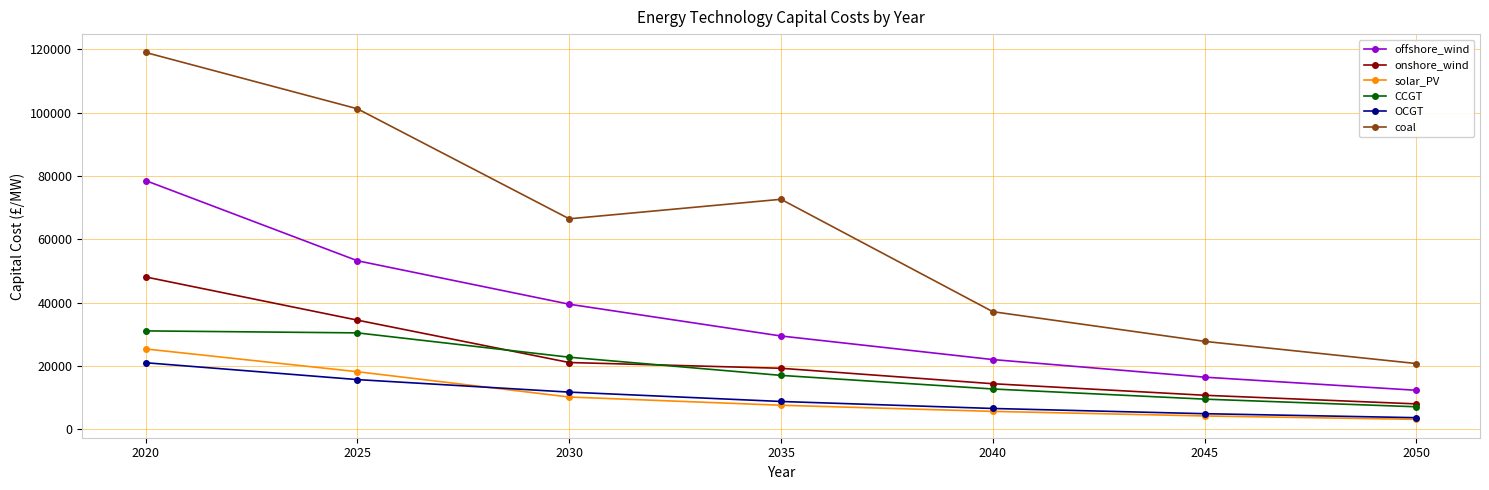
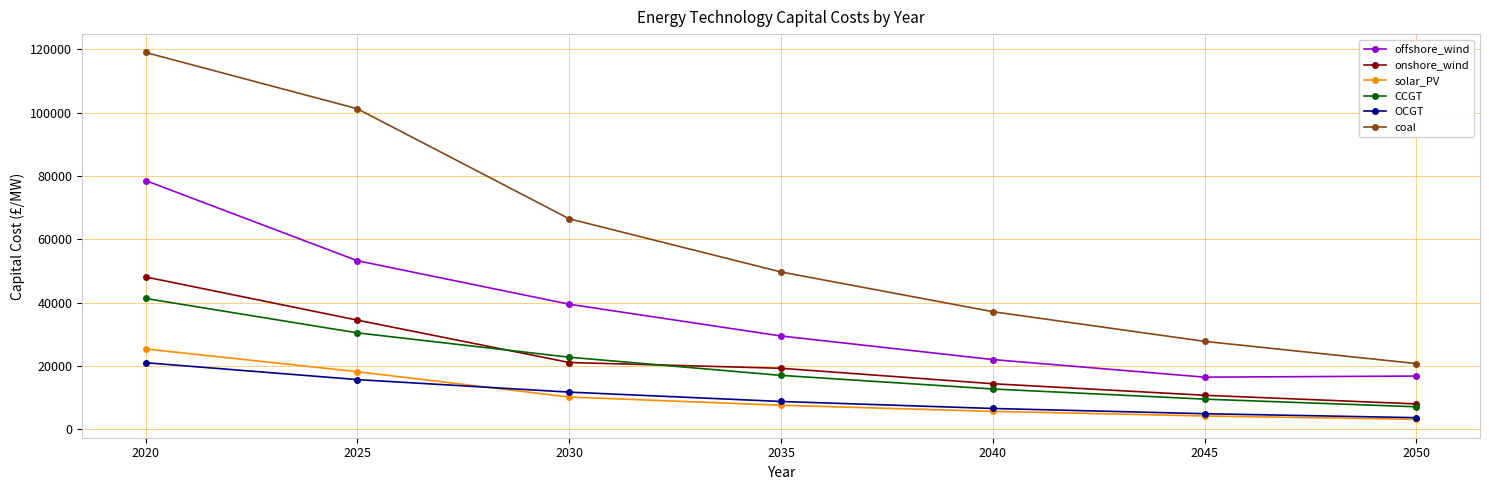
  {
    "offshore_wind": {
      "2020": 79000,
      "2025": 53000,
      "2030": 39000,
      "2035": 29000,
      "2040": 22000,
      "2045": 16000,
-     "2050": 12000
+     "2050": 17000
    },
    "onshore_wind": {
      "2020": 48000,
      "2025": 34000,
      "2030": 21000,
      "2035": 19000,
      "2040": 14000,
      "2045": 11000,
      "2050": 8000
    },
    "solar_PV": {
      "2020": 25000,
      "2025": 18000,
      "2030": 10000,
      "2035": 8000,
      "2040": 6000
    },
    "CCGT": {
-     "2020": 31000,
+     "2020": 41000,
      "2025": 30000,
      "2030": 23000,
      "2035": 17000,
      "2040": 13000,
      "2045": 9000,
      "2050": 7000
    },
    "OCGT": {
      "2020": 21000,
      "2025": 16000,
      "2030": 12000,
      "2035": 9000,
      "2040": 7000
    },
    "coal": {
      "2020": 119000,
      "2025": 101000,
      "2030": 66000,
-     "2035": 73000,
+     "2035": 50000,
      "2040": 37000,
      "2045": 28000,
      "2050": 21000
    }
  }
